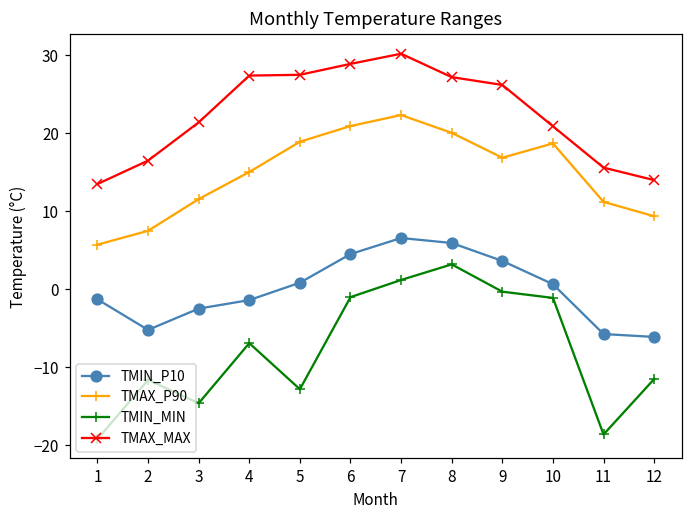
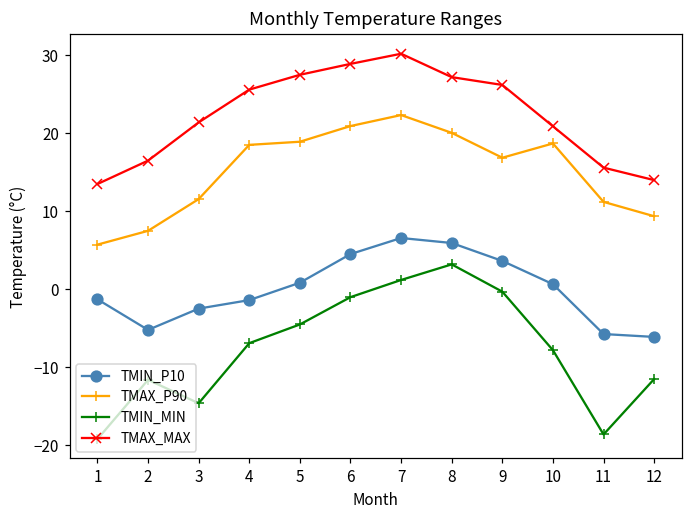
  {
    "TMIN_P10": {
      "1": -1,
      "2": -5,
      "3": -2,
      "4": -1,
      "5": 1,
      "6": 5,
      "7": 7,
      "8": 6,
      "9": 4,
      "10": 1,
      "11": -6,
      "12": -6
    },
    "TMAX_P90": {
      "1": 6,
      "2": 8,
      "3": 12,
-     "4": 15,
+     "4": 19,
      "5": 19,
      "6": 21,
      "7": 22,
      "8": 20,
      "9": 17,
      "10": 19,
      "11": 11,
      "12": 9
    },
    "TMIN_MIN": {
      "3": -15,
      "4": -7,
-     "5": -13,
+     "5": -5,
      "6": -1,
      "7": 1,
      "8": 3,
      "9": 0,
-     "10": -1,
+     "10": -8,
      "11": -19,
      "12": -12
    },
    "TMAX_MAX": {
      "1": 14,
      "2": 17,
      "3": 21,
-     "4": 27,
+     "4": 26,
      "5": 28,
      "6": 29,
      "7": 30,
      "8": 27,
      "9": 26,
      "10": 21,
      "11": 16,
      "12": 14
    }
  }
